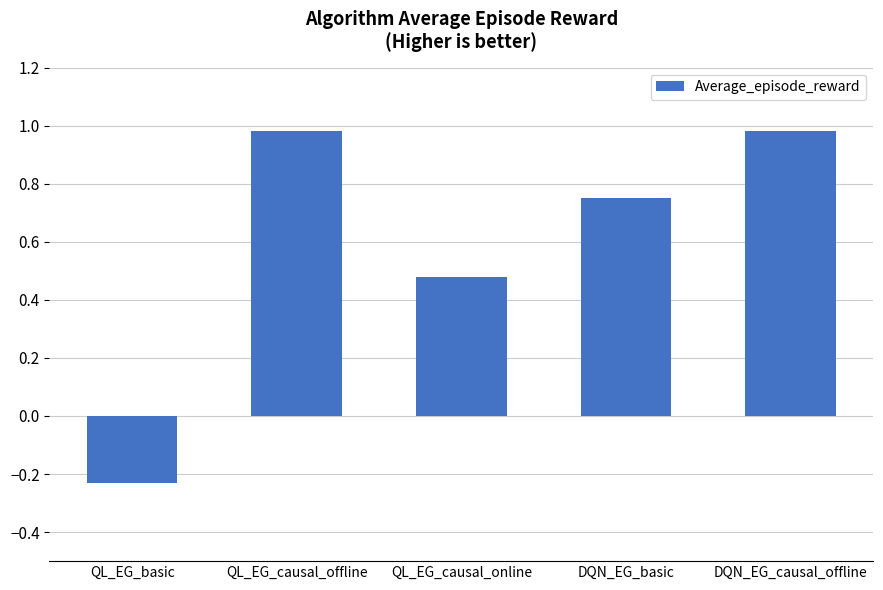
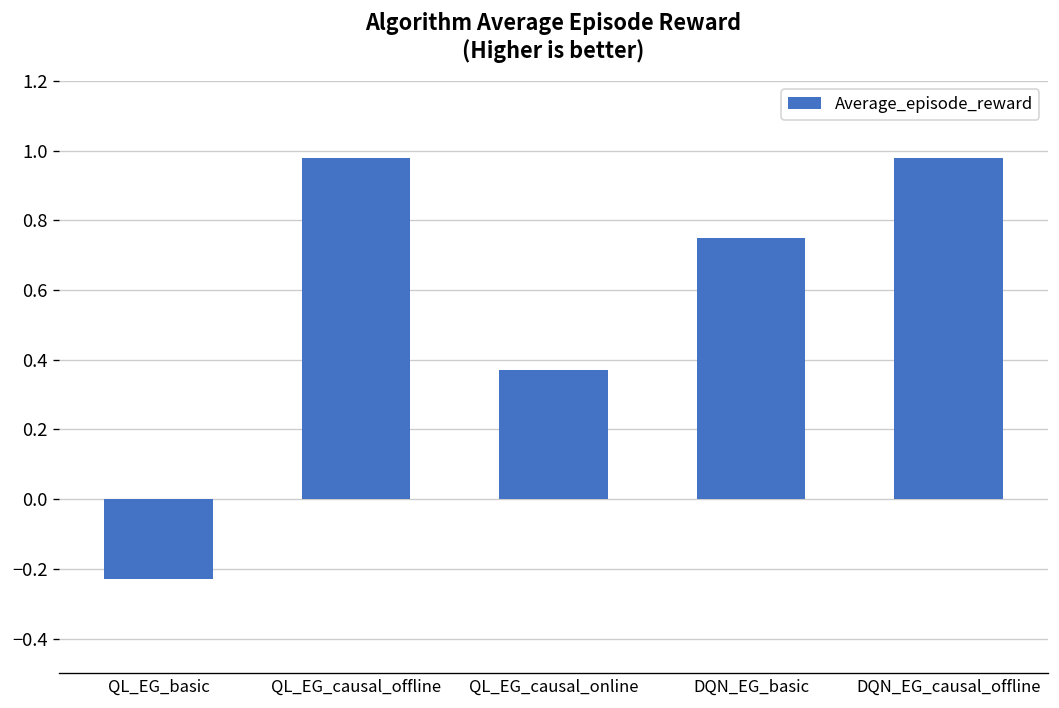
  {
    "QL_EG_basic": -0.23,
    "QL_EG_causal_offline": 0.98,
-   "QL_EG_causal_online": 0.48,
+   "QL_EG_causal_online": 0.37,
    "DQN_EG_basic": 0.75,
    "DQN_EG_causal_offline": 0.98
  }
